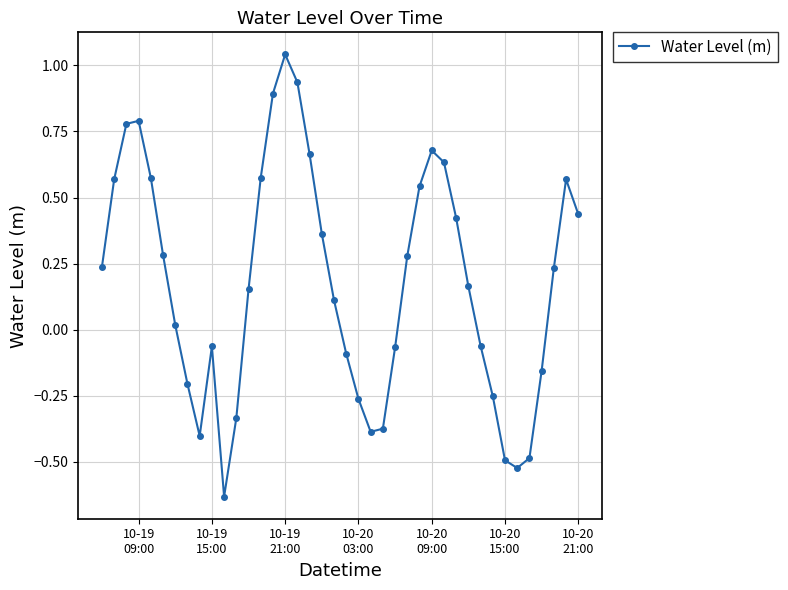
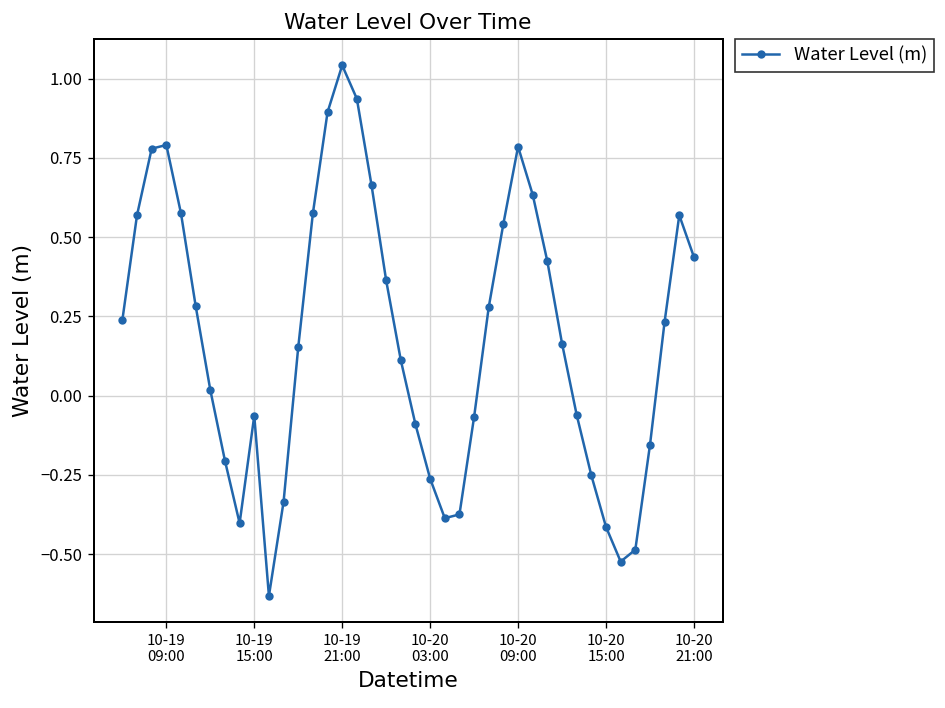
  {
    "10-19 09:00": 0.79,
    "10-19 15:00": -0.06,
    "10-19 21:00": 1.04,
    "10-20 03:00": -0.26,
-   "10-20 09:00": 0.68,
-   "10-20 15:00": -0.49,
+   "10-20 09:00": 0.79,
+   "10-20 15:00": -0.41,
    "10-20 21:00": 0.44
  }
